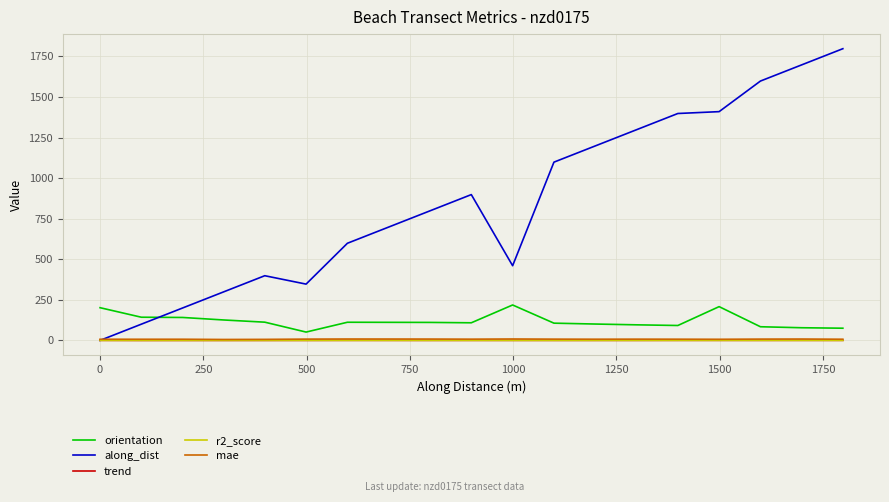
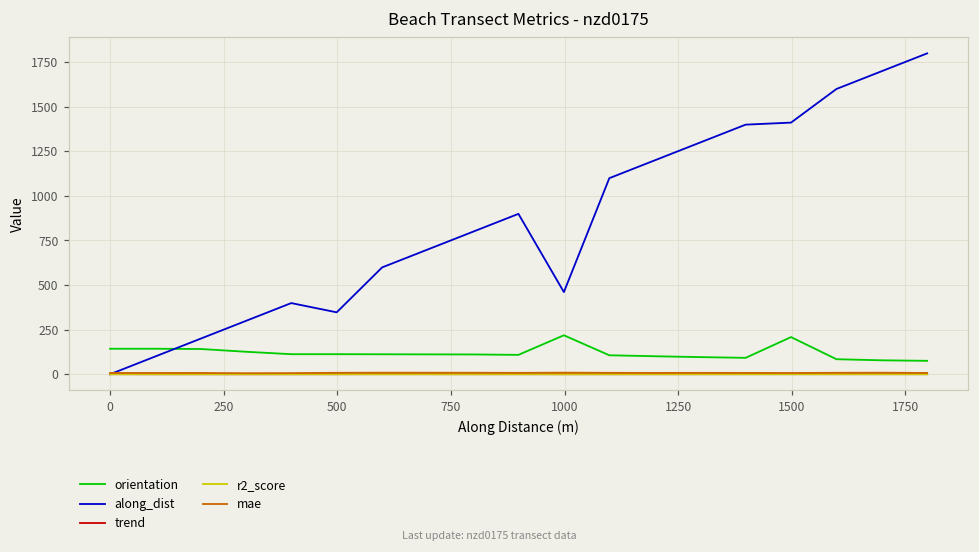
  {
    "orientation": {
-     "0": 200,
-     "500": 50,
+     "0": 140,
+     "500": 110,
      "1000": 220,
      "1500": 210
    },
    "along_dist": {
      "500": 350,
      "1000": 460,
      "1500": 1410
    }
  }
